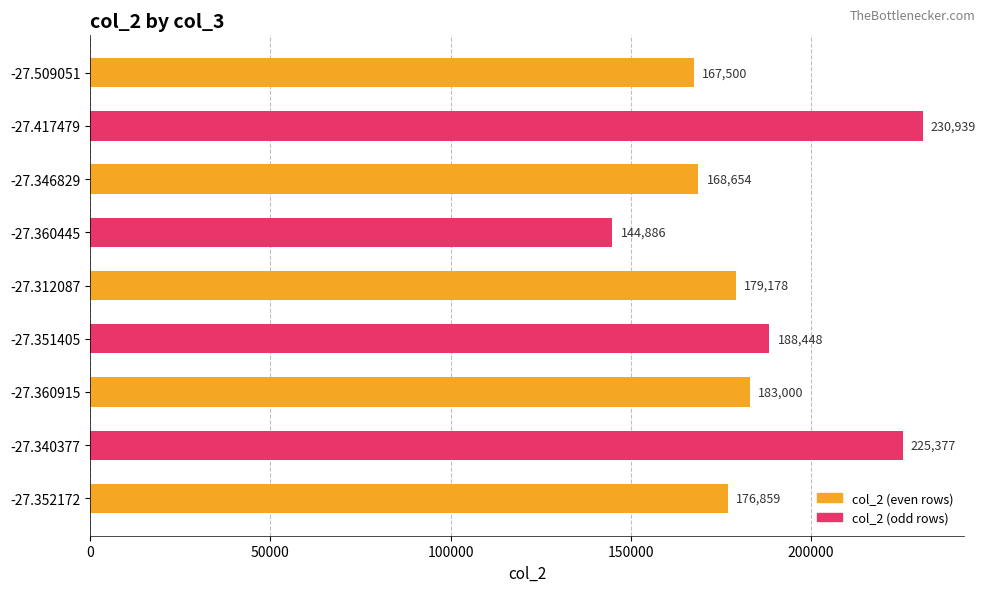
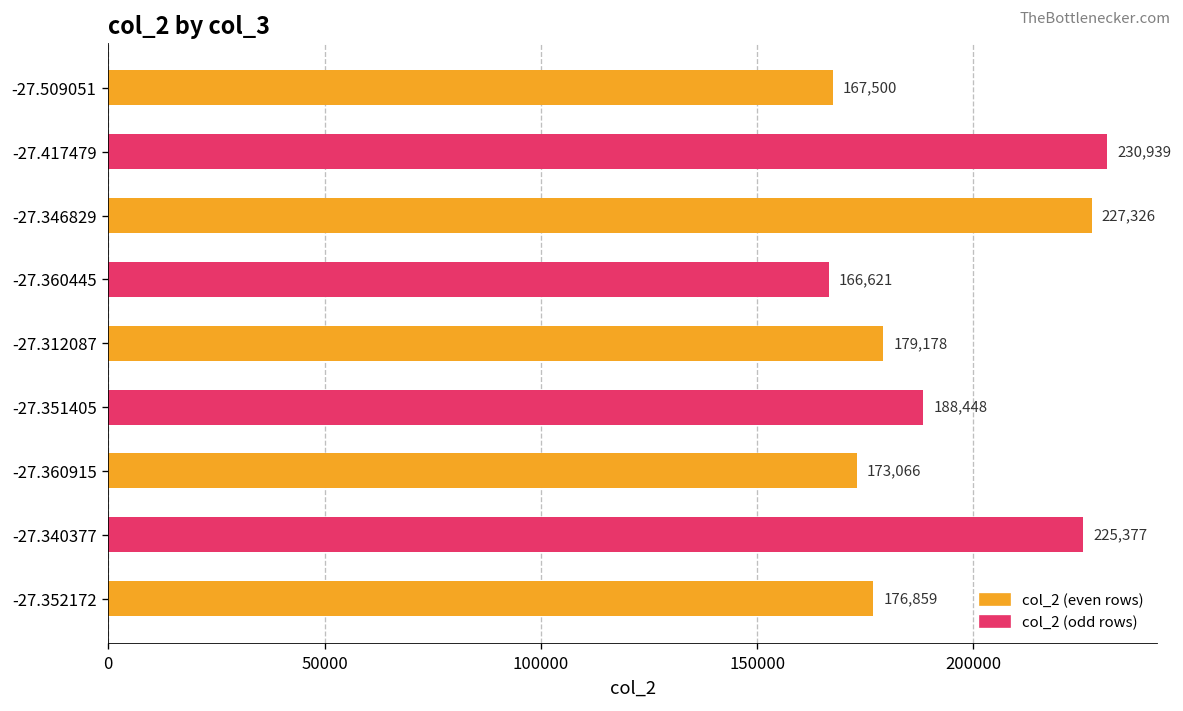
  {
    "-27.509051": "167,500",
    "-27.417479": "230,939",
-   "-27.346829": "168,654",
-   "-27.360445": "144,886",
+   "-27.346829": "227,326",
+   "-27.360445": "166,621",
    "-27.312087": "179,178",
    "-27.351405": "188,448",
-   "-27.360915": "183,000",
+   "-27.360915": "173,066",
    "-27.340377": "225,377",
    "-27.352172": "176,859"
  }
